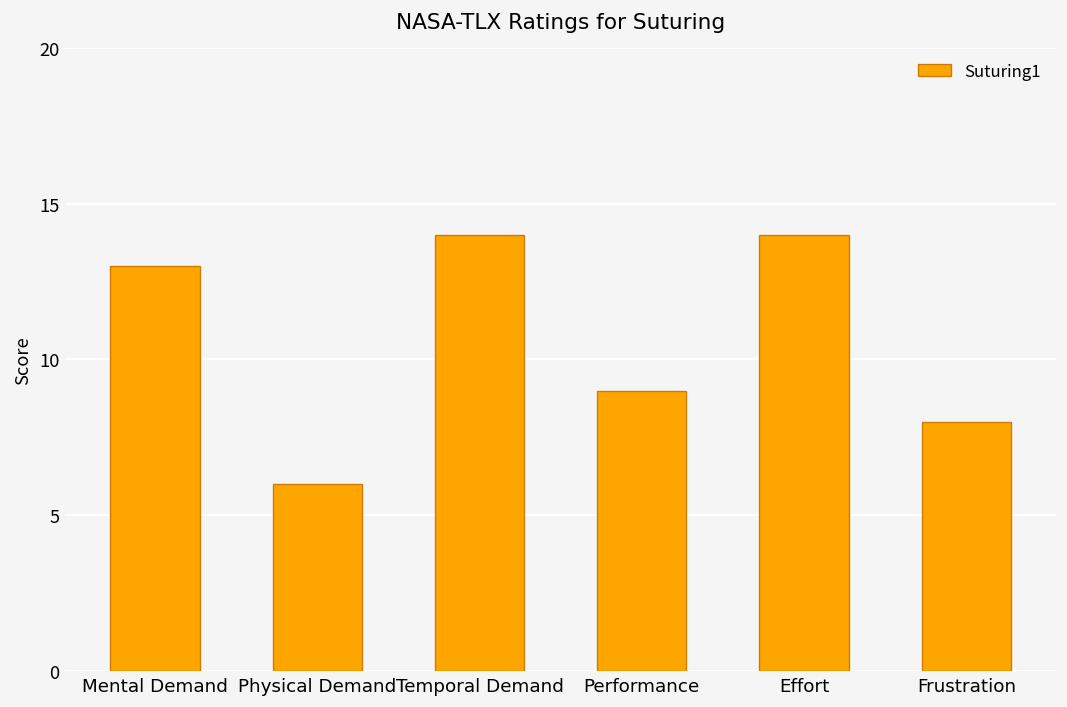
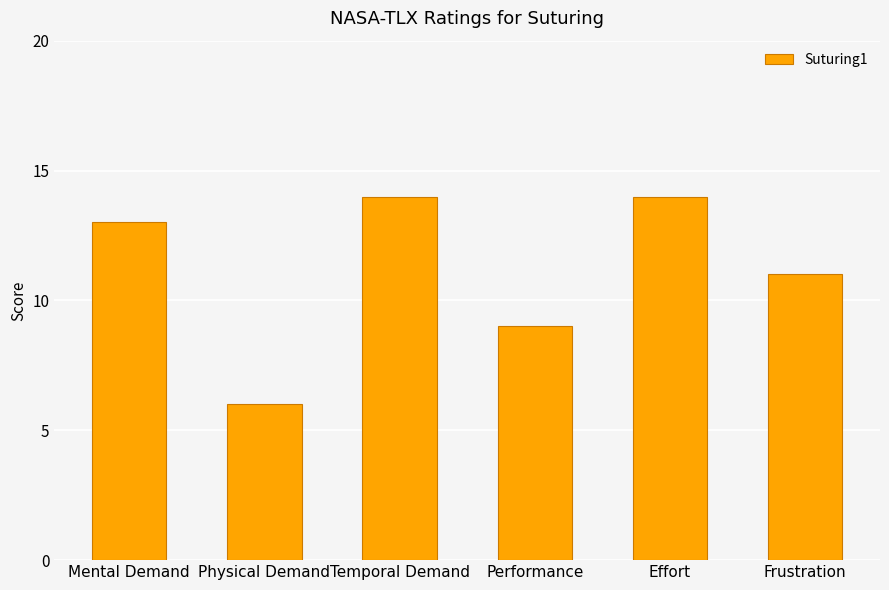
  {
    "Mental Demand": 13,
    "Physical Demand": 6,
    "Temporal Demand": 14,
    "Performance": 9,
    "Effort": 14,
-   "Frustration": 8
+   "Frustration": 11
  }
